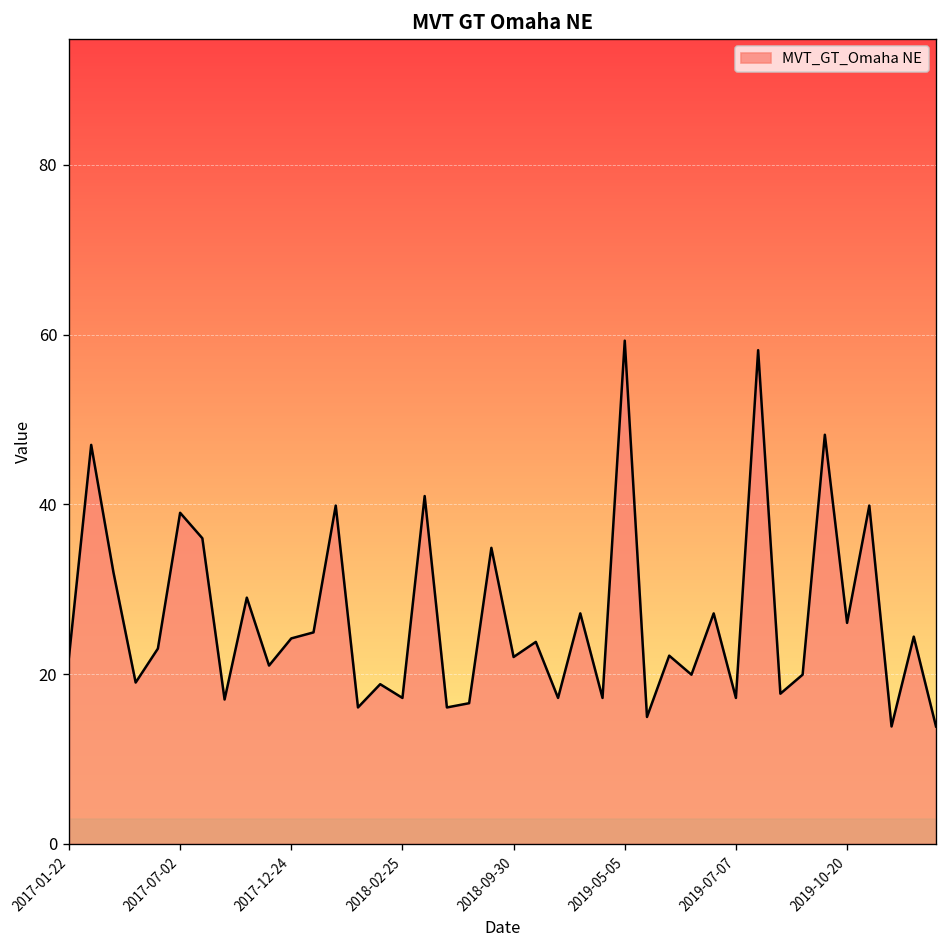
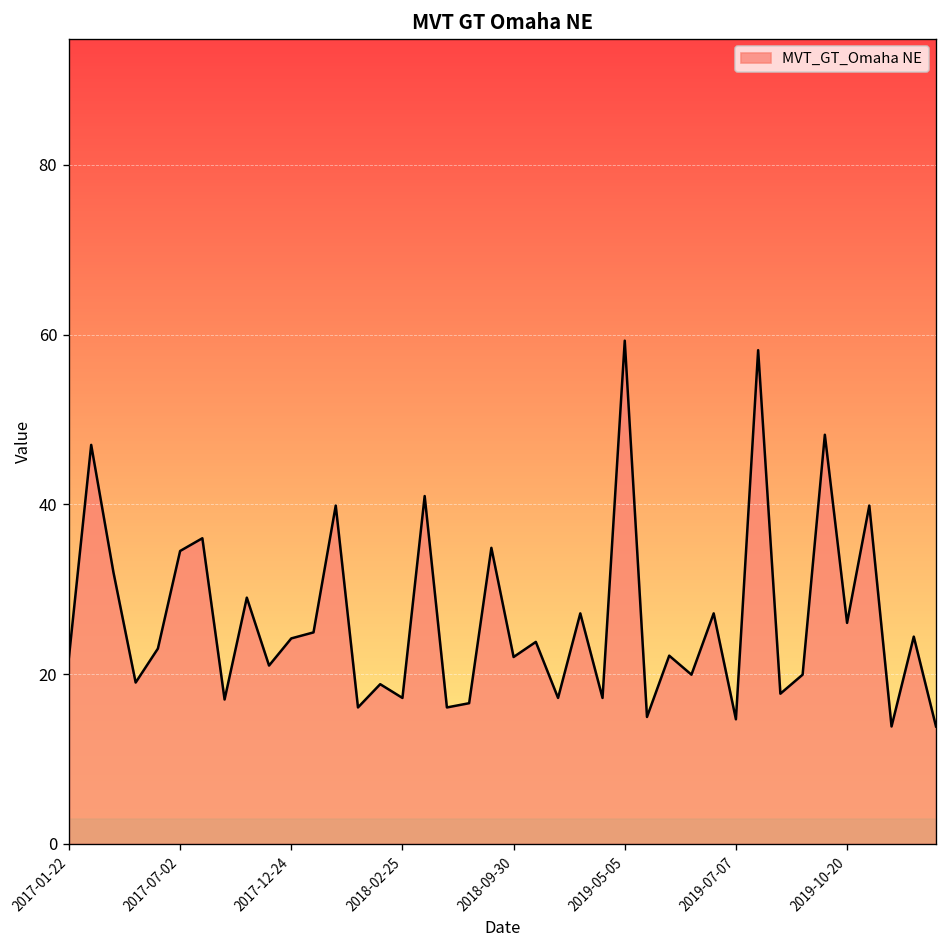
  {
    "2017-01-22": 22,
-   "2017-07-02": 39,
+   "2017-07-02": 35,
    "2017-12-24": 24,
    "2018-02-25": 17,
    "2018-09-30": 22,
    "2019-05-05": 59,
-   "2019-07-07": 17,
+   "2019-07-07": 15,
    "2019-10-20": 26
  }
